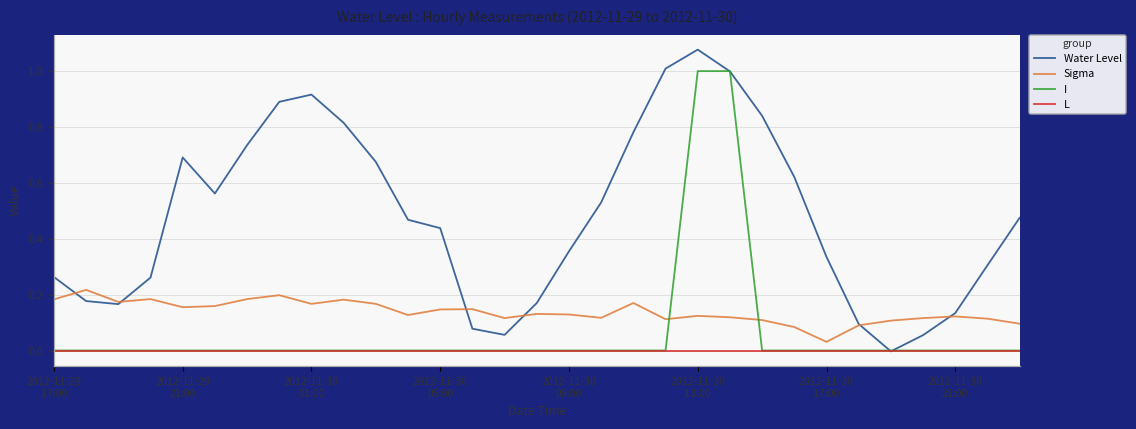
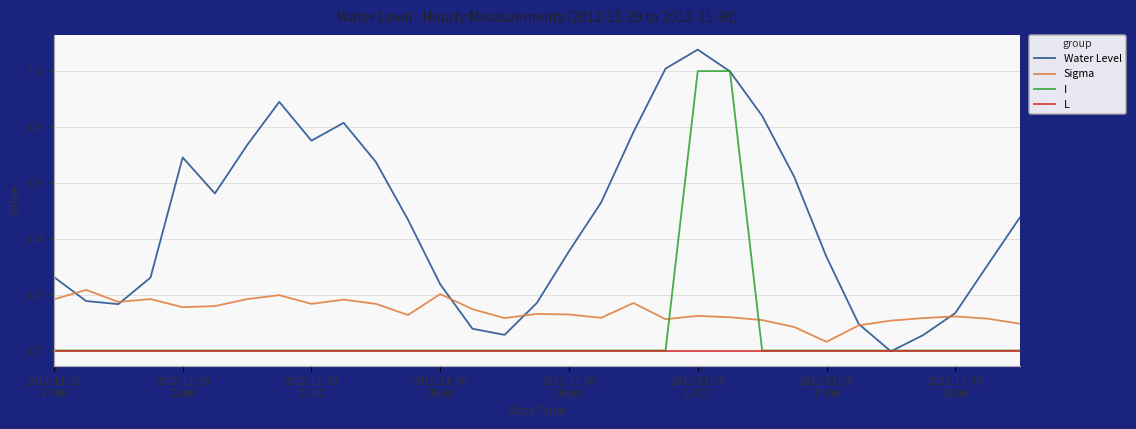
  {
    "Water Level": {
      "2012-11-29 17:00": 0.26,
      "2012-11-29 21:00": 0.69,
-     "2012-11-30 01:00": 0.92,
-     "2012-11-30 05:00": 0.44,
+     "2012-11-30 01:00": 0.75,
+     "2012-11-30 05:00": 0.24,
      "2012-11-30 09:00": 0.36,
      "2012-11-30 13:00": 1.08,
      "2012-11-30 17:00": 0.34,
      "2012-11-30 21:00": 0.13
    },
    "Sigma": {
      "2012-11-29 17:00": 0.18,
      "2012-11-29 21:00": 0.16,
      "2012-11-30 01:00": 0.17,
-     "2012-11-30 05:00": 0.15,
+     "2012-11-30 05:00": 0.20,
      "2012-11-30 09:00": 0.13,
      "2012-11-30 13:00": 0.12,
      "2012-11-30 17:00": 0.03,
      "2012-11-30 21:00": 0.12
    },
    "I": {
      "2012-11-30 13:00": 1.00
    },
    "L": {
      "2012-11-30 13:00": 0.00
    }
  }
